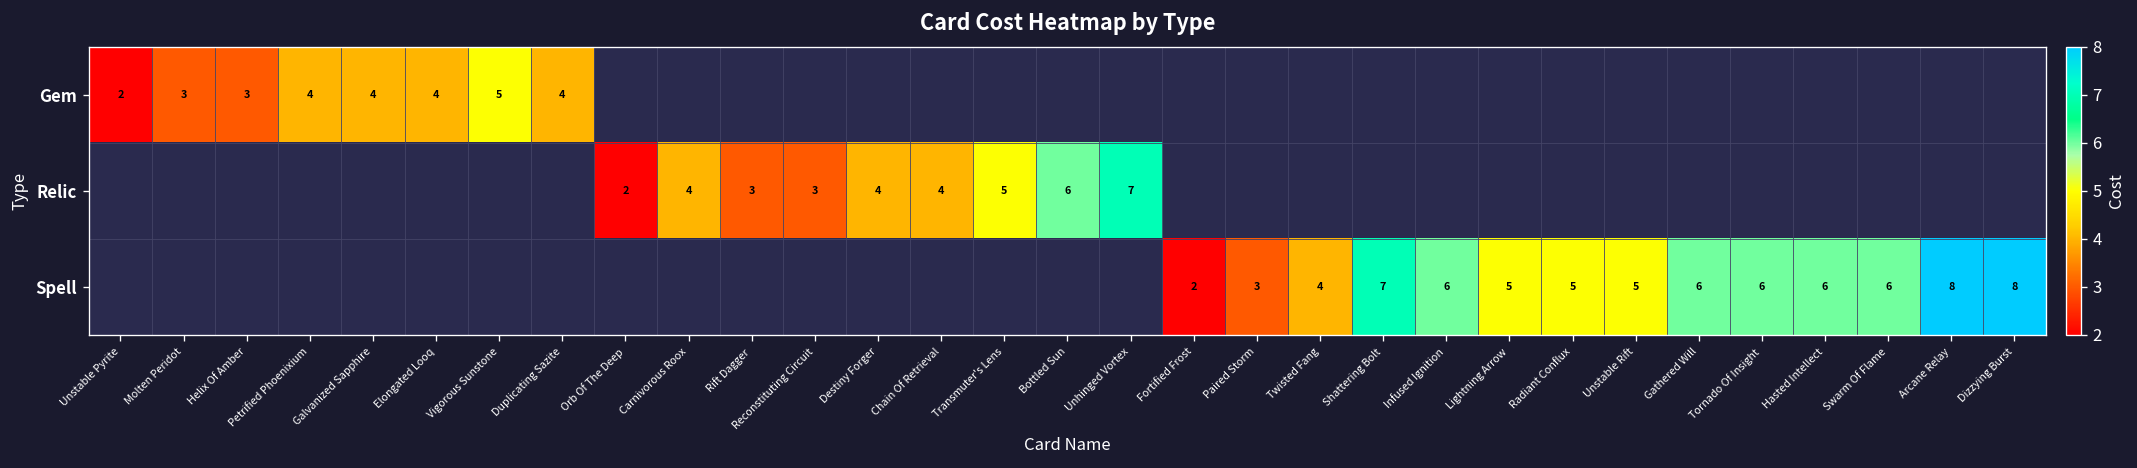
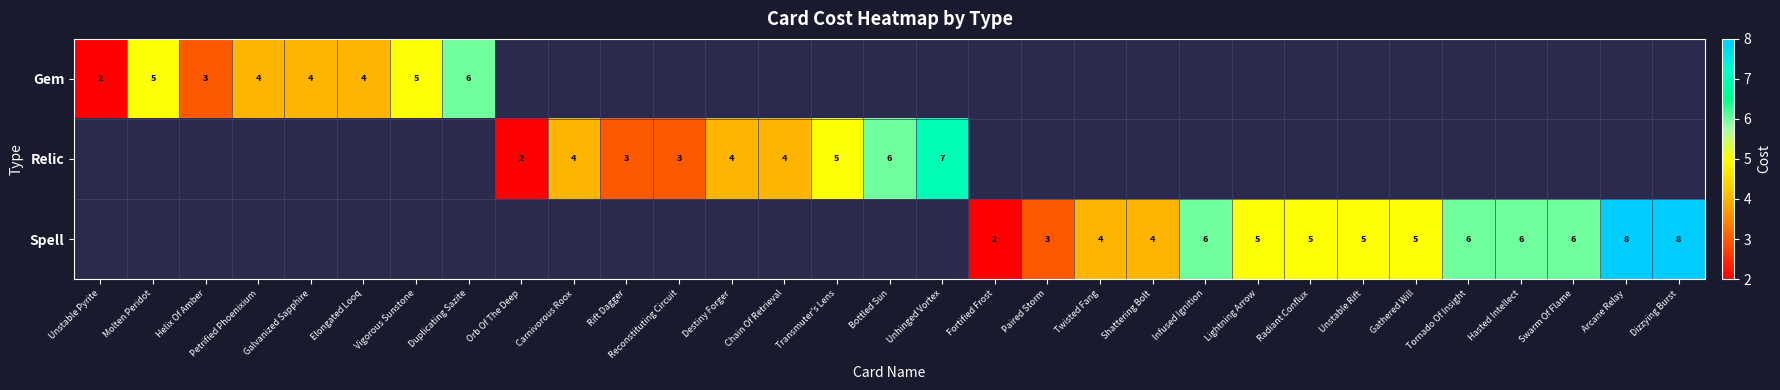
  {
    "Gem": {
      "Unstable Pyrite": 2,
-     "Molten Peridot": 3,
+     "Molten Peridot": 5,
      "Helix Of Amber": 3,
      "Petrified Phoenixium": 4,
      "Galvanized Sapphire": 4,
      "Elongated Looq": 4,
      "Vigorous Sunstone": 5,
-     "Duplicating Sazite": 4
+     "Duplicating Sazite": 6
    },
    "Relic": {
      "Orb Of The Deep": 2,
      "Carnivorous Roox": 4,
      "Rift Dagger": 3,
      "Reconstituting Circuit": 3,
      "Destiny Forger": 4,
      "Chain Of Retrieval": 4,
      "Transmuter's Lens": 5,
      "Bottled Sun": 6,
      "Unhinged Vortex": 7
    },
    "Spell": {
      "Fortified Frost": 2,
      "Paired Storm": 3,
      "Twisted Fang": 4,
-     "Shattering Bolt": 7,
+     "Shattering Bolt": 4,
      "Infused Ignition": 6,
      "Lightning Arrow": 5,
      "Radiant Conflux": 5,
      "Unstable Rift": 5,
-     "Gathered Will": 6,
+     "Gathered Will": 5,
      "Tornado Of Insight": 6,
      "Hasted Intellect": 6,
      "Swarm Of Flame": 6,
      "Arcane Relay": 8,
      "Dizzying Burst": 8
    }
  }
